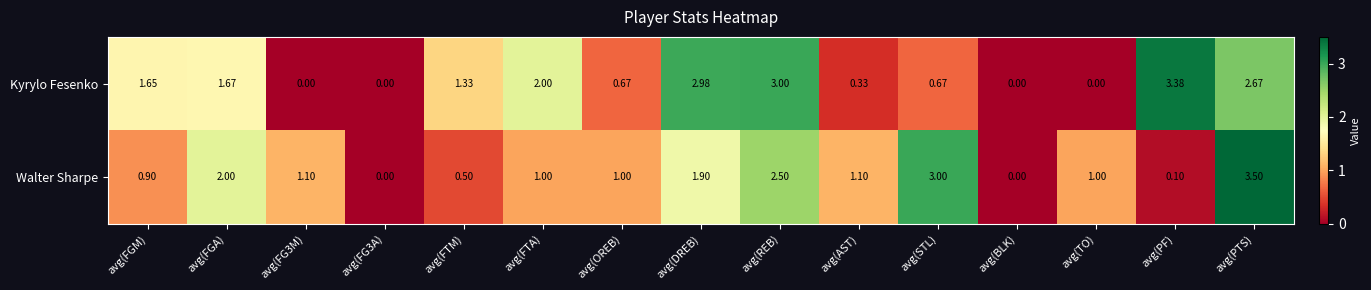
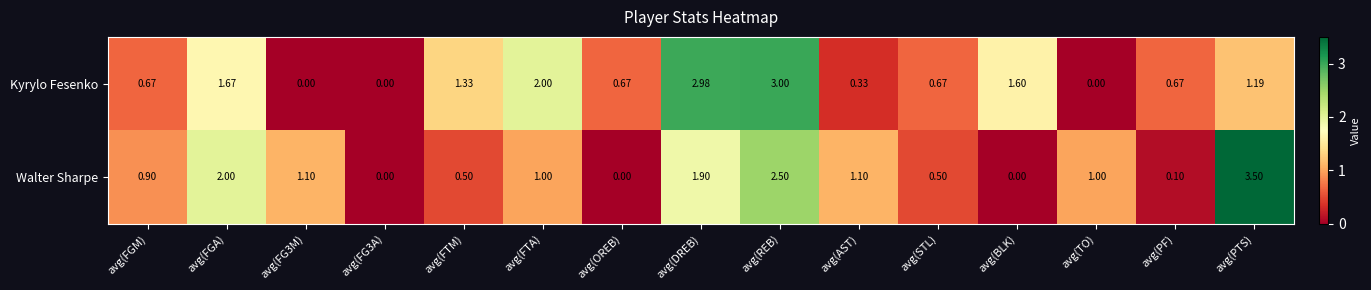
  {
    "Kyrylo Fesenko": {
-     "avg(FGM)": 1.65,
+     "avg(FGM)": 0.67,
      "avg(FGA)": 1.67,
      "avg(FG3M)": 0.00,
      "avg(FG3A)": 0.00,
      "avg(FTM)": 1.33,
      "avg(FTA)": 2.00,
      "avg(OREB)": 0.67,
      "avg(DREB)": 2.98,
      "avg(REB)": 3.00,
      "avg(AST)": 0.33,
      "avg(STL)": 0.67,
-     "avg(BLK)": 0.00,
+     "avg(BLK)": 1.60,
      "avg(TO)": 0.00,
-     "avg(PF)": 3.38,
-     "avg(PTS)": 2.67
+     "avg(PF)": 0.67,
+     "avg(PTS)": 1.19
    },
    "Walter Sharpe": {
      "avg(FGM)": 0.90,
      "avg(FGA)": 2.00,
      "avg(FG3M)": 1.10,
      "avg(FG3A)": 0.00,
      "avg(FTM)": 0.50,
      "avg(FTA)": 1.00,
-     "avg(OREB)": 1.00,
+     "avg(OREB)": 0.00,
      "avg(DREB)": 1.90,
      "avg(REB)": 2.50,
      "avg(AST)": 1.10,
-     "avg(STL)": 3.00,
+     "avg(STL)": 0.50,
      "avg(BLK)": 0.00,
      "avg(TO)": 1.00,
      "avg(PF)": 0.10,
      "avg(PTS)": 3.50
    }
  }
